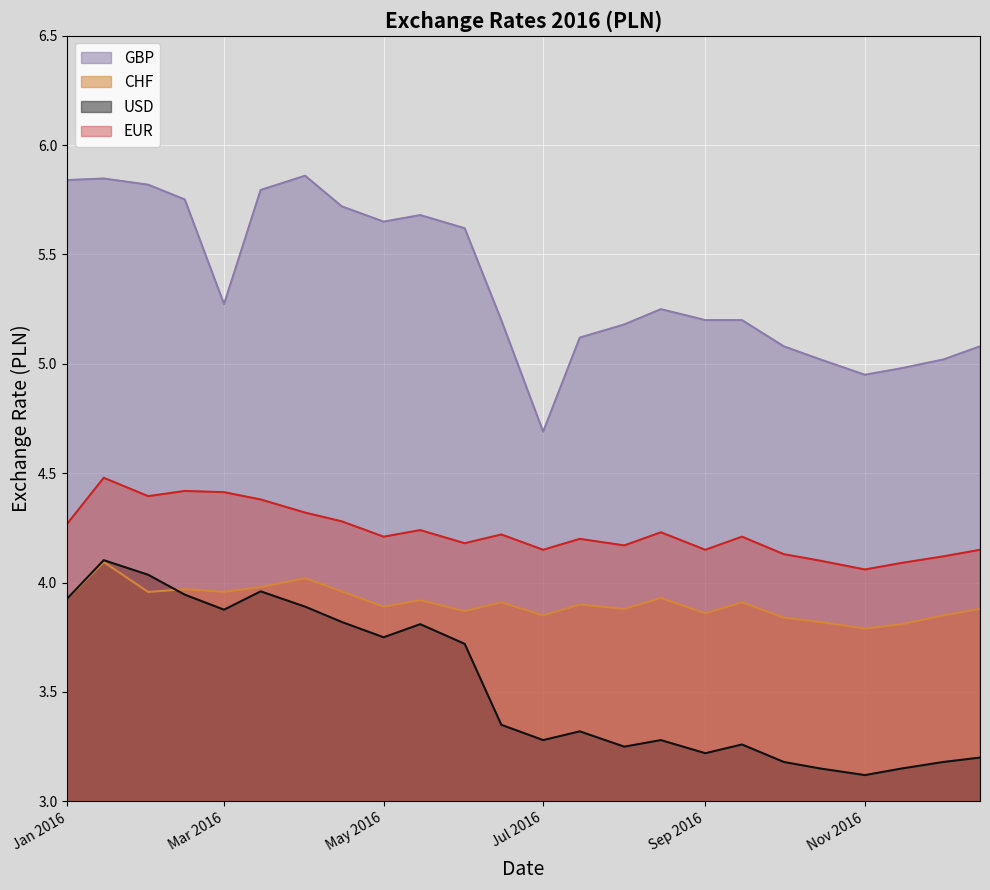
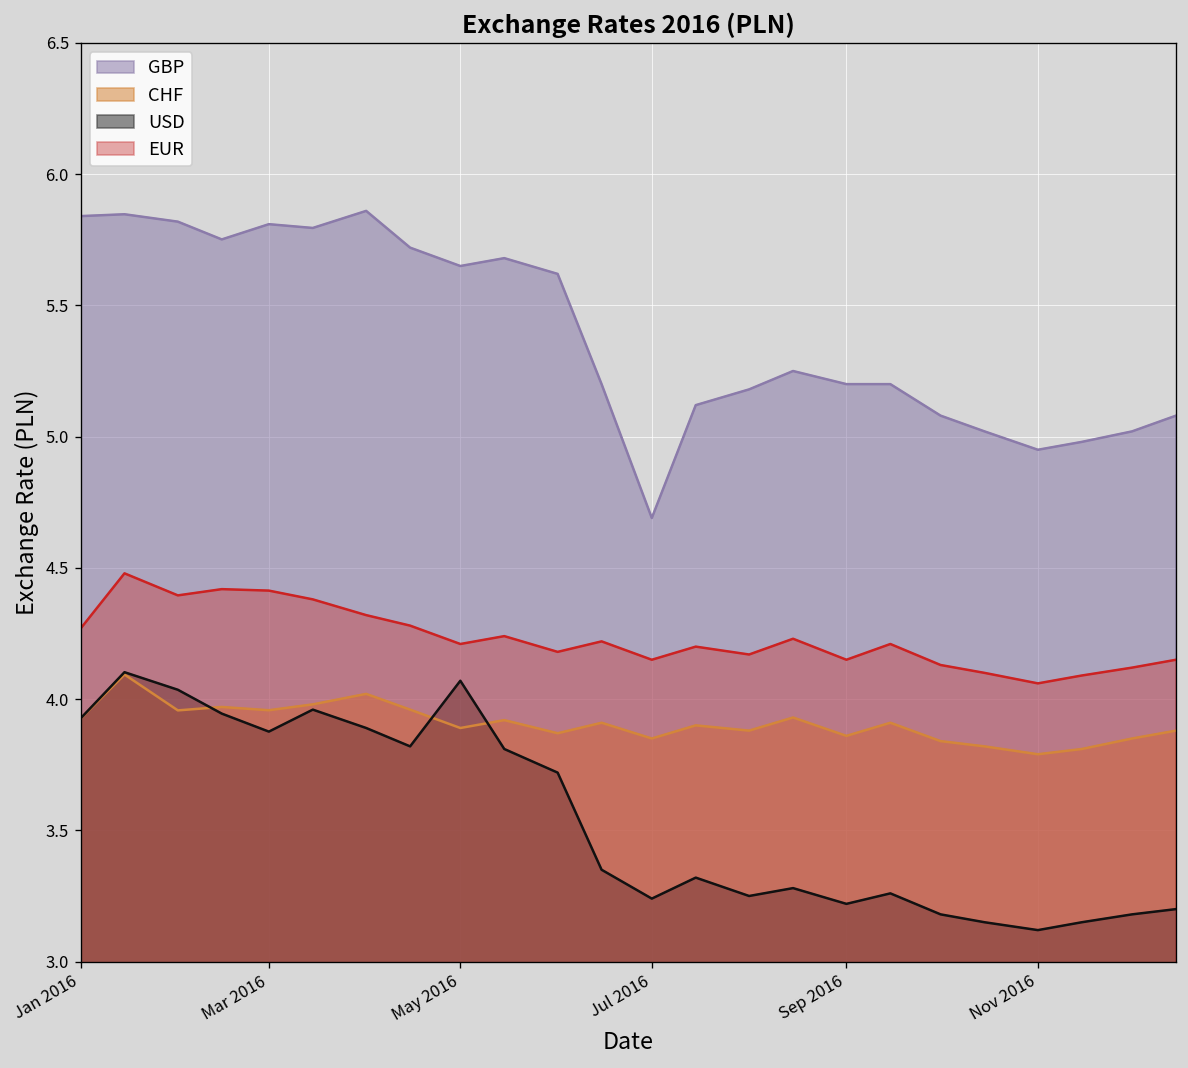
  {
    "GBP": {
      "Jan 2016": 5.84,
-     "Mar 2016": 5.27,
+     "Mar 2016": 5.81,
      "May 2016": 5.65,
      "Jul 2016": 4.69,
      "Sep 2016": 5.20,
      "Nov 2016": 4.95
    },
    "USD": {
      "Mar 2016": 3.88,
-     "May 2016": 3.75,
-     "Jul 2016": 3.28,
+     "May 2016": 4.07,
+     "Jul 2016": 3.24,
      "Sep 2016": 3.22,
      "Nov 2016": 3.12
    }
  }
